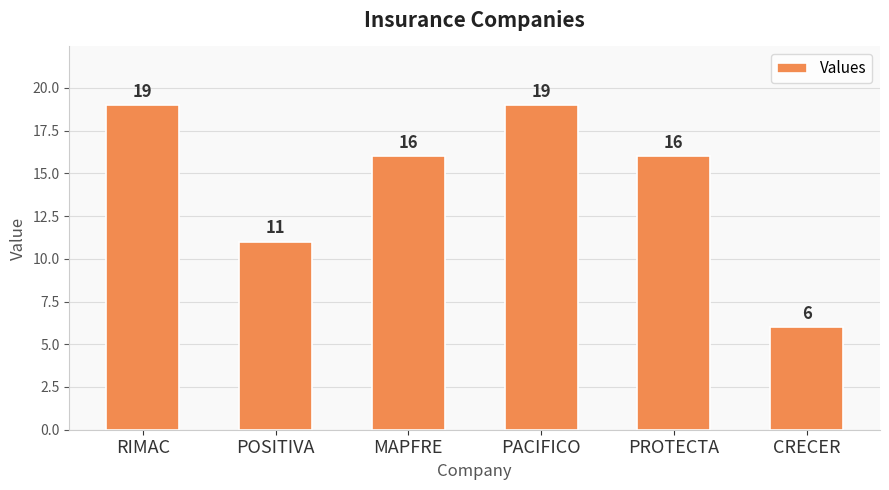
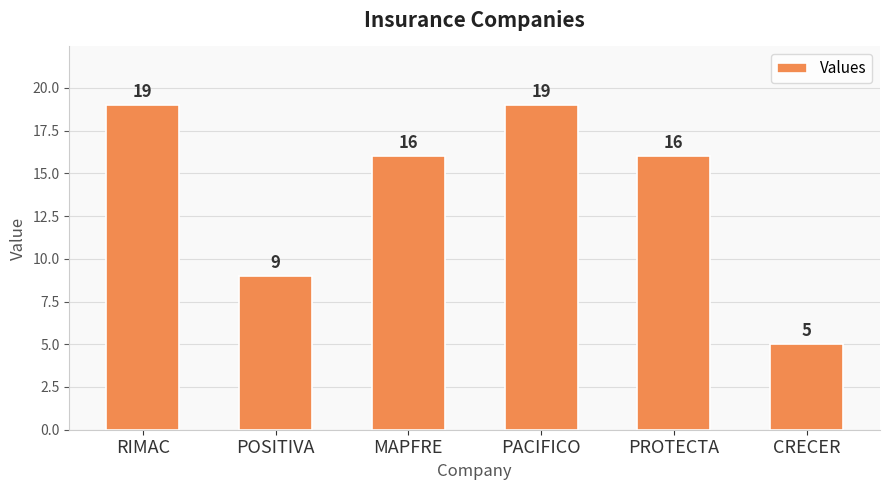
  {
    "RIMAC": 19,
-   "POSITIVA": 11,
+   "POSITIVA": 9,
    "MAPFRE": 16,
    "PACIFICO": 19,
    "PROTECTA": 16,
-   "CRECER": 6
+   "CRECER": 5
  }
